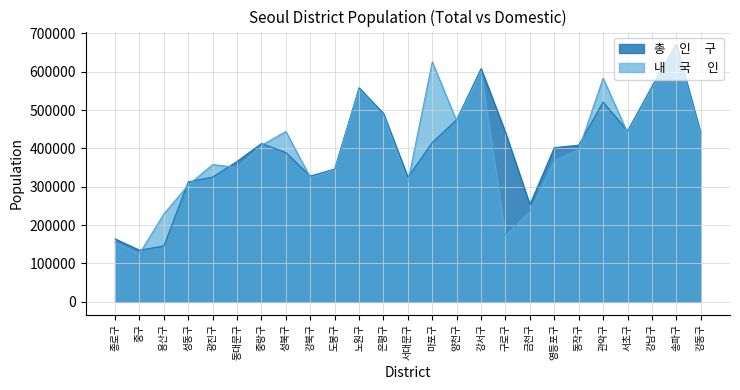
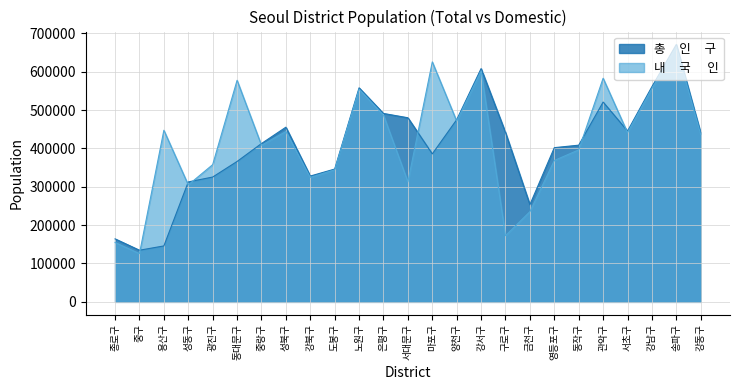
  {
    "총 인 구": {
      "종로구": 160000,
      "중구": 130000,
      "용산구": 150000,
      "성동구": 310000,
      "광진구": 330000,
      "동대문구": 370000,
-     "성북구": 390000,
-     "서대문구": 330000,
-     "마포구": 420000,
+     "성북구": 460000,
+     "서대문구": 480000,
+     "마포구": 390000,
      "구로구": 440000,
      "금천구": 250000,
      "영등포구": 400000,
      "동작구": 410000,
      "관악구": 520000
    },
    "내 국 인": {
      "종로구": 150000,
      "중구": 130000,
-     "용산구": 230000,
+     "용산구": 450000,
      "성동구": 300000,
      "광진구": 360000,
-     "동대문구": 350000,
+     "동대문구": 580000,
      "성북구": 440000,
      "서대문구": 310000,
      "마포구": 630000,
      "구로구": 170000,
      "금천구": 240000,
      "영등포구": 370000,
      "동작구": 400000,
      "관악구": 580000
    }
  }
